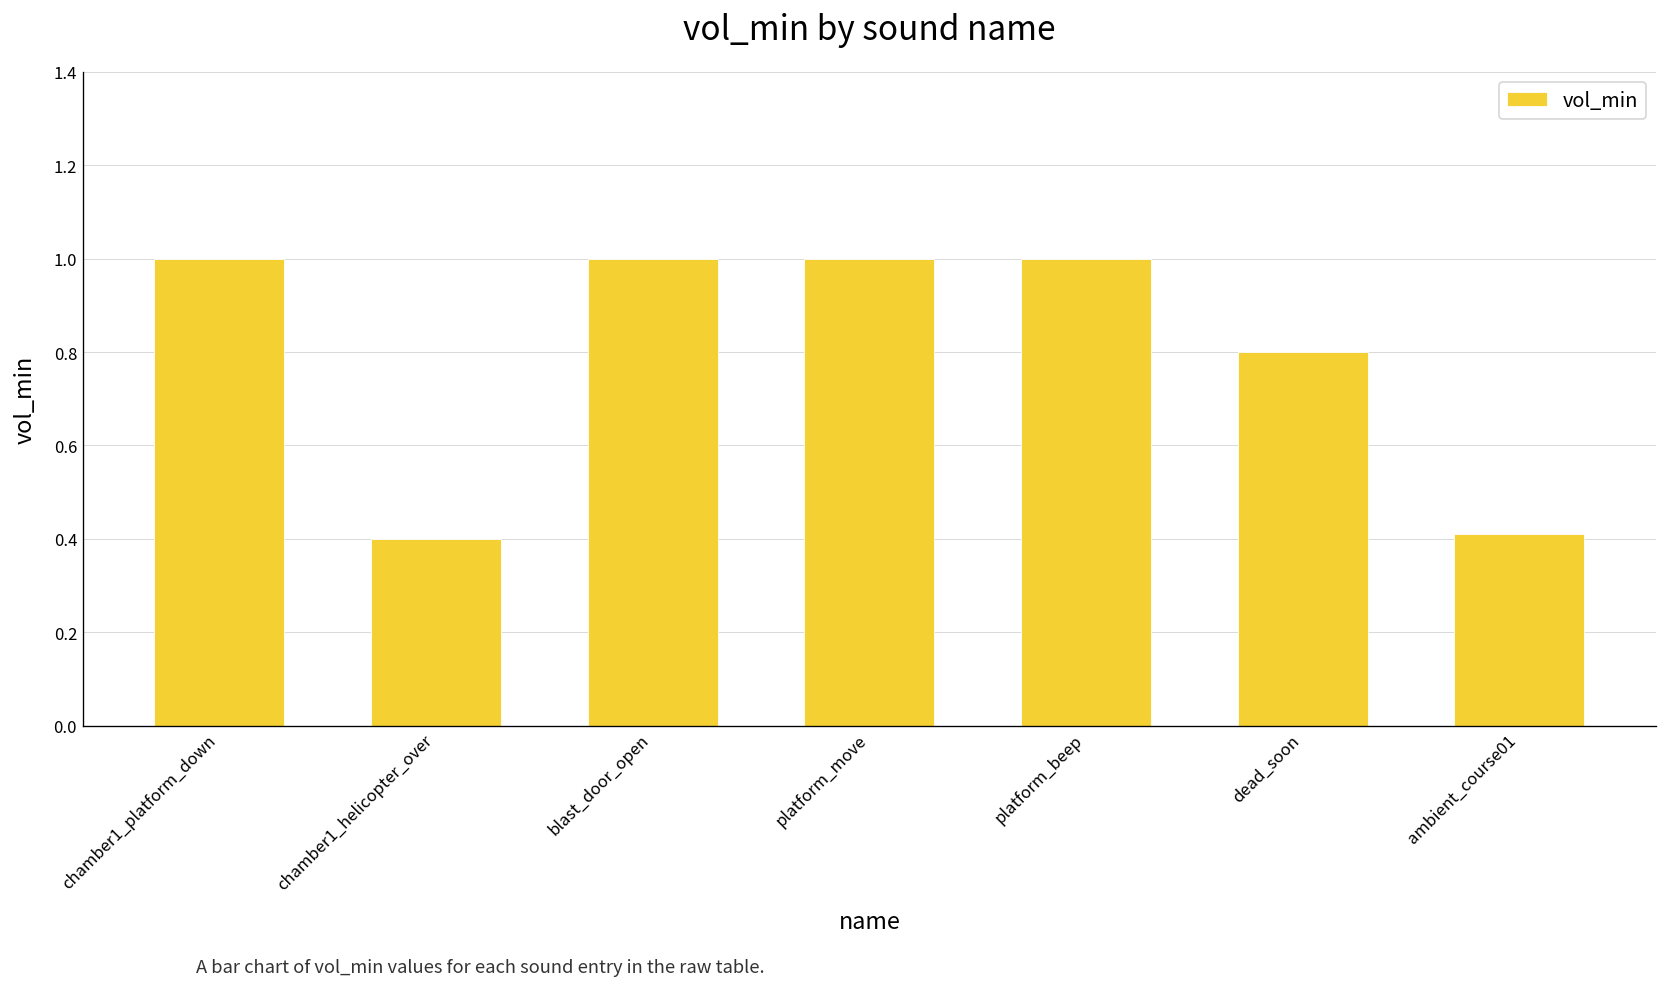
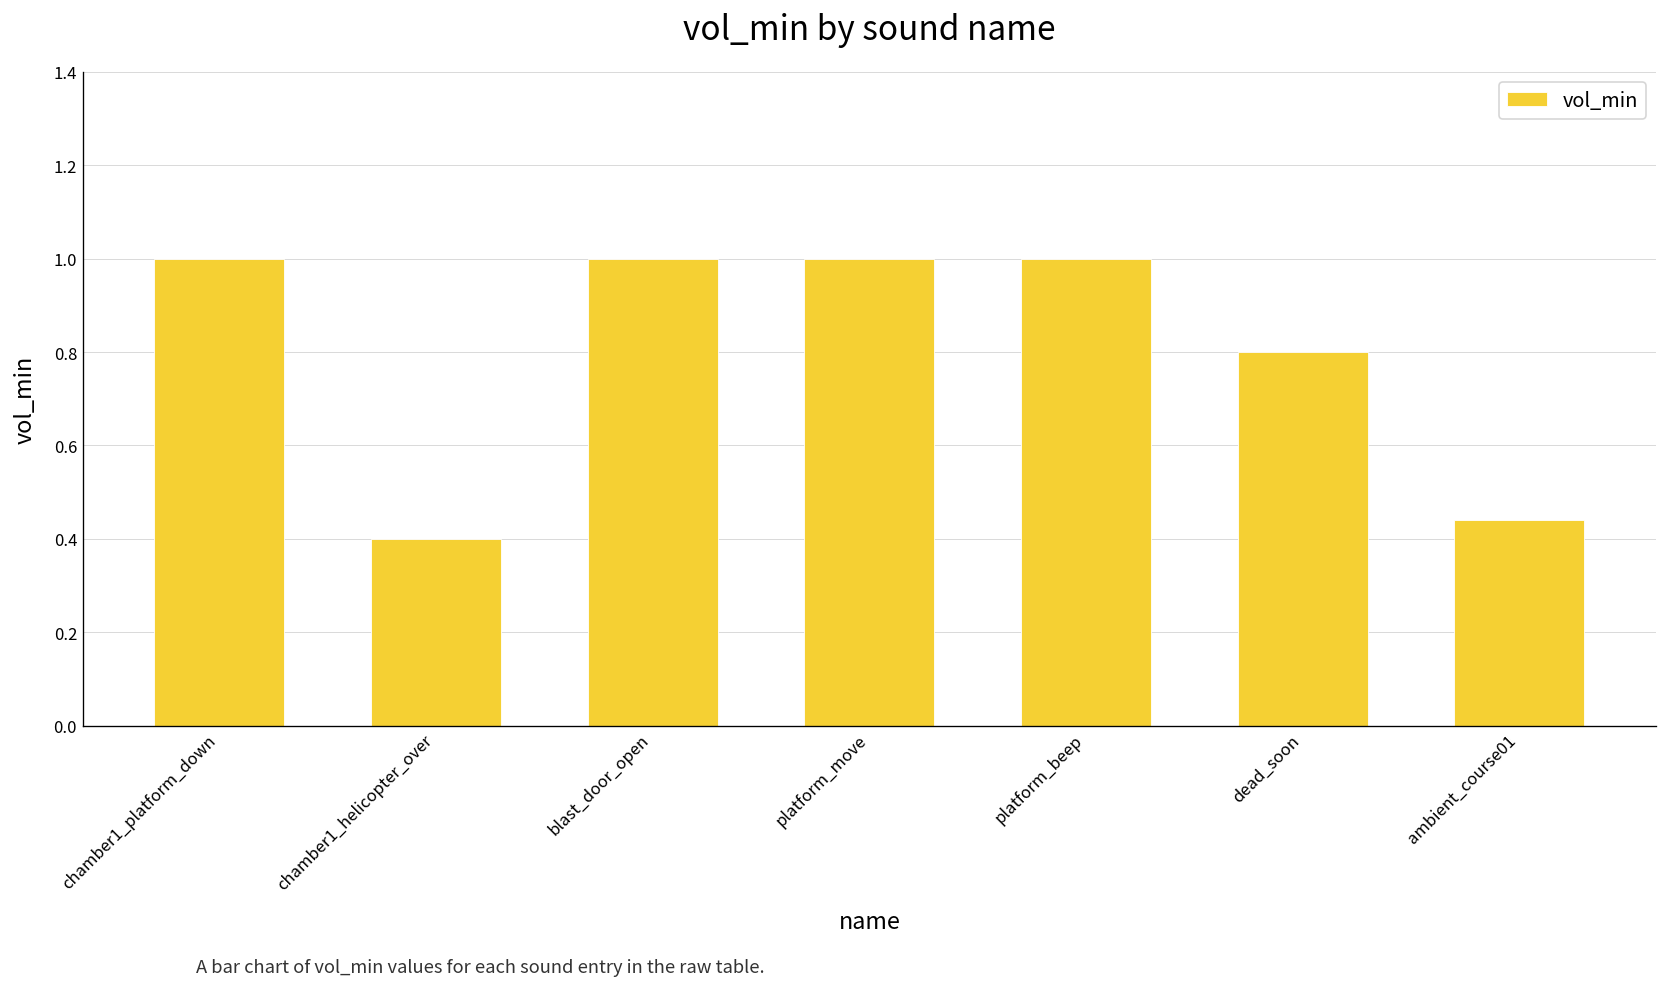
  {
    "chamber1_platform_down": 1.00,
    "chamber1_helicopter_over": 0.40,
    "blast_door_open": 1.00,
    "platform_move": 1.00,
    "platform_beep": 1.00,
    "dead_soon": 0.80,
-   "ambient_course01": 0.41
+   "ambient_course01": 0.44
  }
